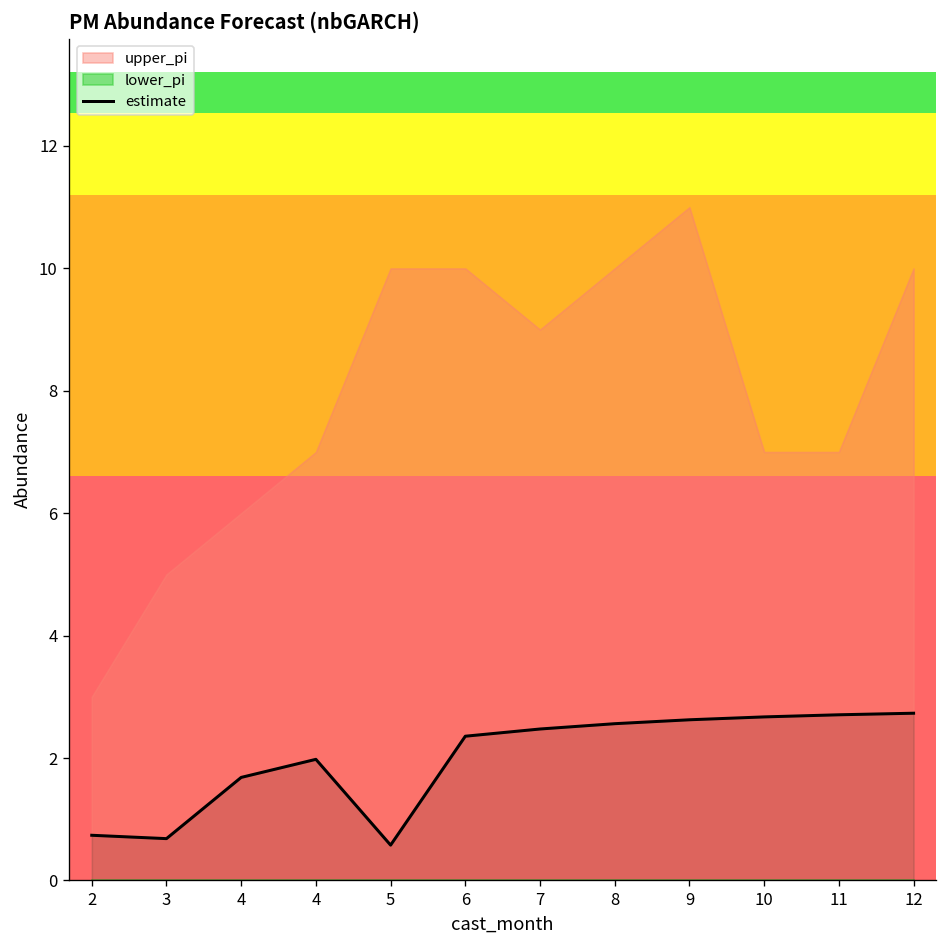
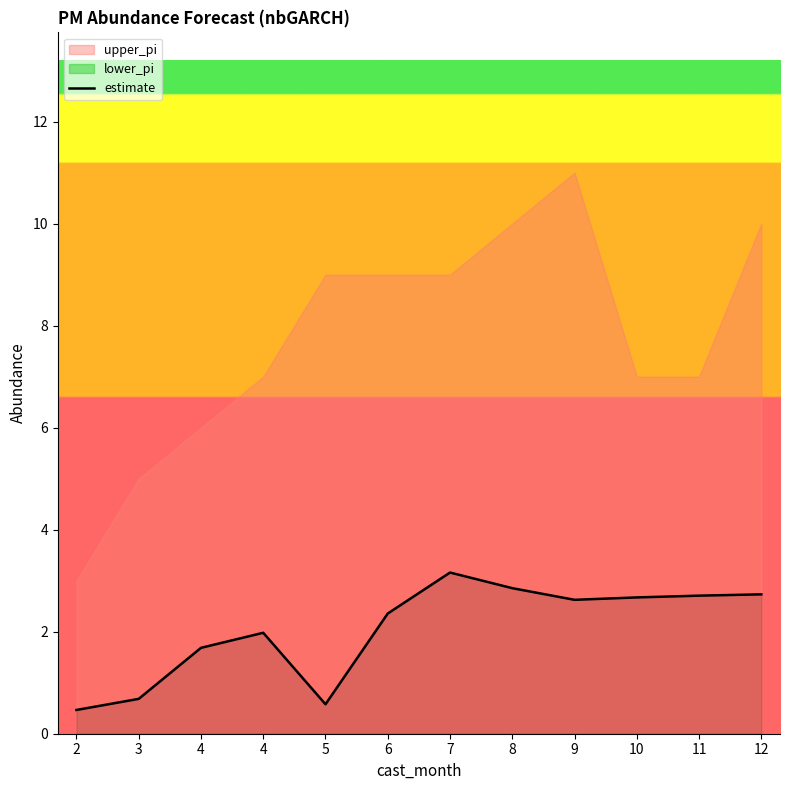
  {
    "estimate": {
-     "2": 0.7,
+     "2": 0.5,
      "3": 0.7,
      "5": 0.6,
      "6": 2.4,
-     "7": 2.5,
-     "8": 2.6,
+     "7": 3.2,
+     "8": 2.9,
      "9": 2.6,
      "10": 2.7,
      "11": 2.7,
      "12": 2.7
    },
    "upper_pi": {
      "2": 3,
      "3": 5,
-     "5": 10,
-     "6": 10,
+     "5": 9,
+     "6": 9,
      "7": 9,
      "8": 10,
      "9": 11,
      "10": 7,
      "11": 7,
      "12": 10
    },
    "lower_pi": {
      "2": 0.0,
      "3": 0.0,
      "5": 0.0,
      "6": 0.0,
      "7": 0.0,
      "8": 0.0,
      "9": 0.0,
      "10": 0.0,
      "11": 0.0,
      "12": 0.0
    }
  }
